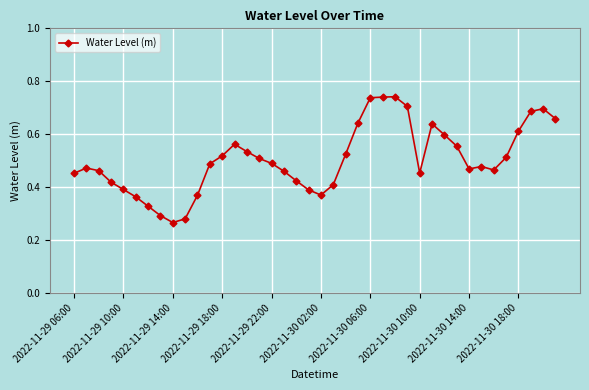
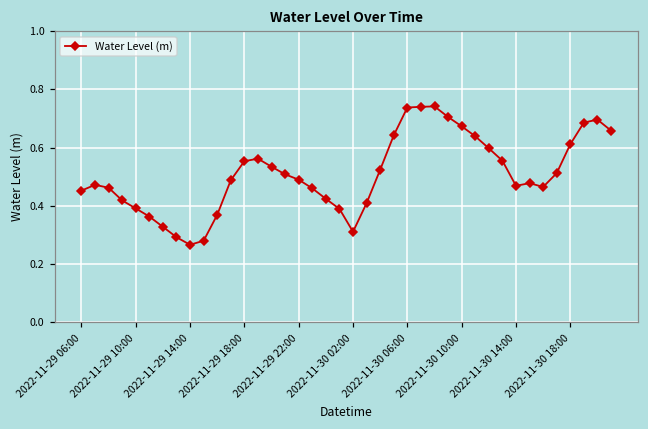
  {
    "2022-11-29 06:00": 0.45,
    "2022-11-29 10:00": 0.39,
    "2022-11-29 14:00": 0.27,
-   "2022-11-29 18:00": 0.52,
+   "2022-11-29 18:00": 0.55,
    "2022-11-29 22:00": 0.49,
-   "2022-11-30 02:00": 0.37,
+   "2022-11-30 02:00": 0.31,
    "2022-11-30 06:00": 0.74,
-   "2022-11-30 10:00": 0.45,
+   "2022-11-30 10:00": 0.67,
    "2022-11-30 14:00": 0.47,
    "2022-11-30 18:00": 0.61
  }
